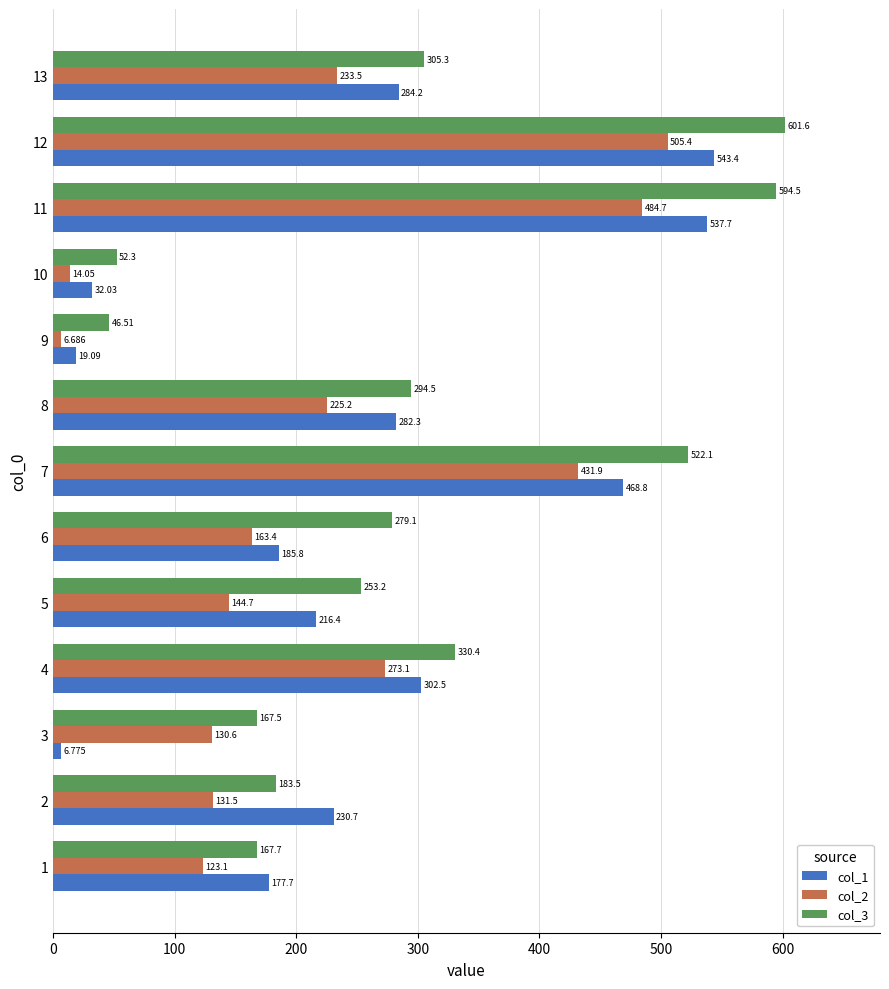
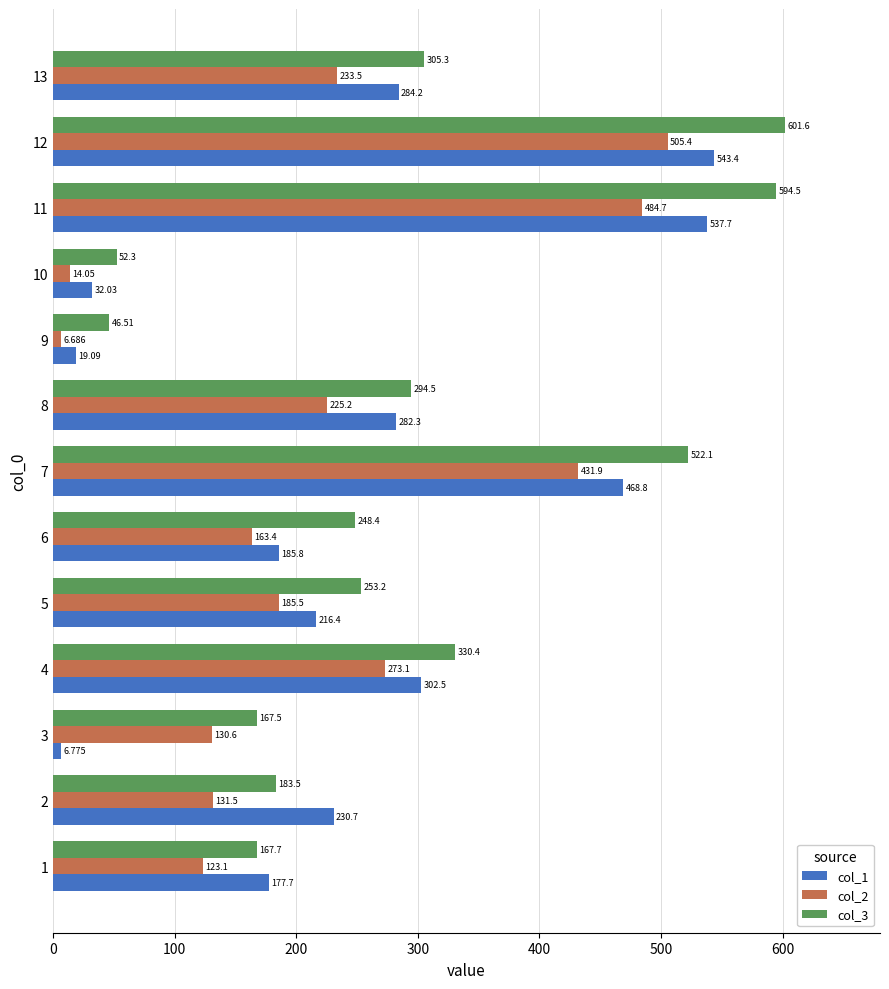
  {
    "col_1": {
      "13": 284.2,
      "12": 543.4,
      "11": 537.7,
      "10": 32.03,
      "9": 19.09,
      "8": 282.3,
      "7": 468.8,
      "6": 185.8,
      "5": 216.4,
      "4": 302.5,
      "3": 6.775,
      "2": 230.7,
      "1": 177.7
    },
    "col_2": {
      "13": 233.5,
      "12": 505.4,
      "11": 484.7,
      "10": 14.05,
      "9": 6.686,
      "8": 225.2,
      "7": 431.9,
      "6": 163.4,
-     "5": 144.7,
+     "5": 185.5,
      "4": 273.1,
      "3": 130.6,
      "2": 131.5,
      "1": 123.1
    },
    "col_3": {
      "13": 305.3,
      "12": 601.6,
      "11": 594.5,
      "10": 52.3,
      "9": 46.51,
      "8": 294.5,
      "7": 522.1,
-     "6": 279.1,
+     "6": 248.4,
      "5": 253.2,
      "4": 330.4,
      "3": 167.5,
      "2": 183.5,
      "1": 167.7
    }
  }
